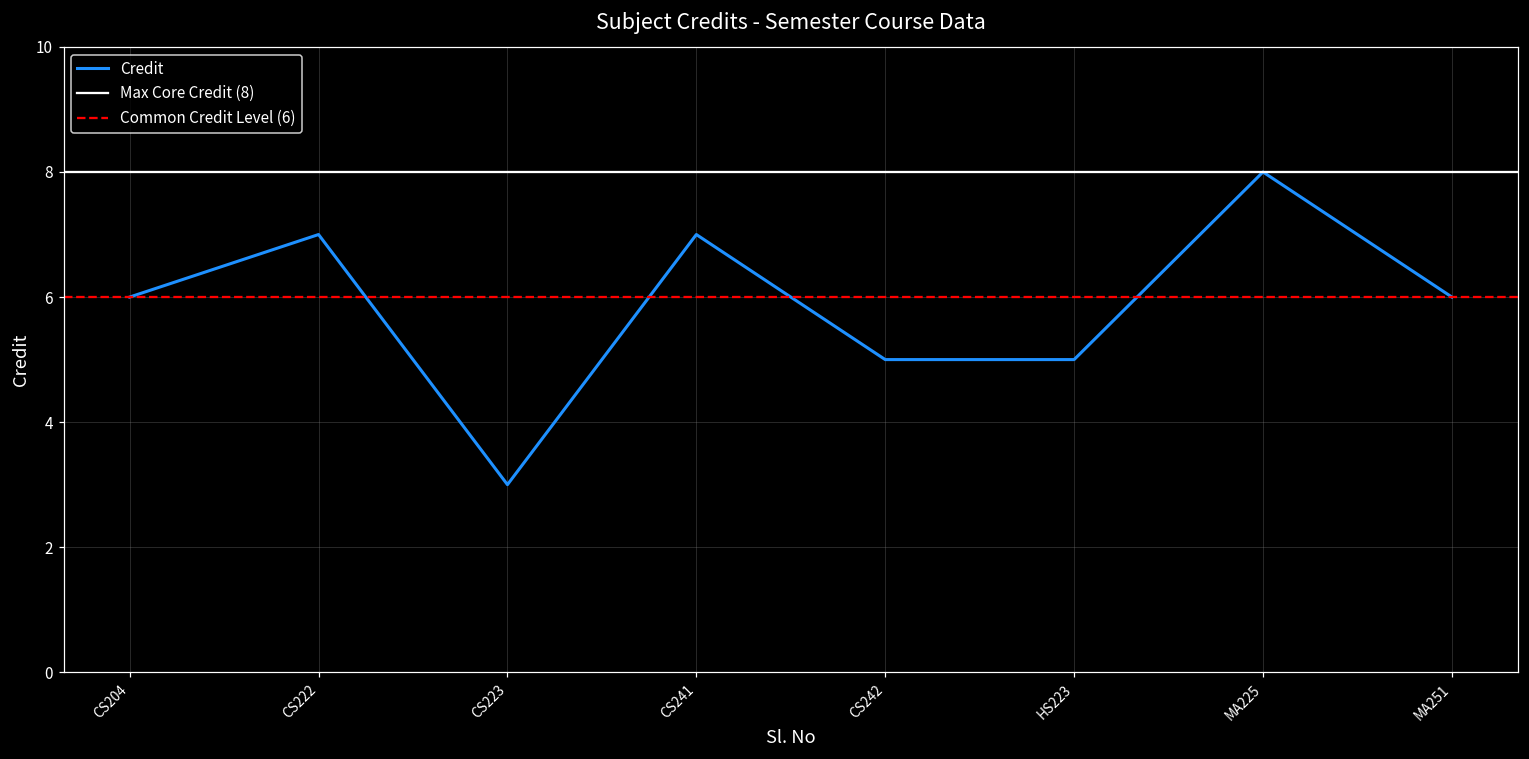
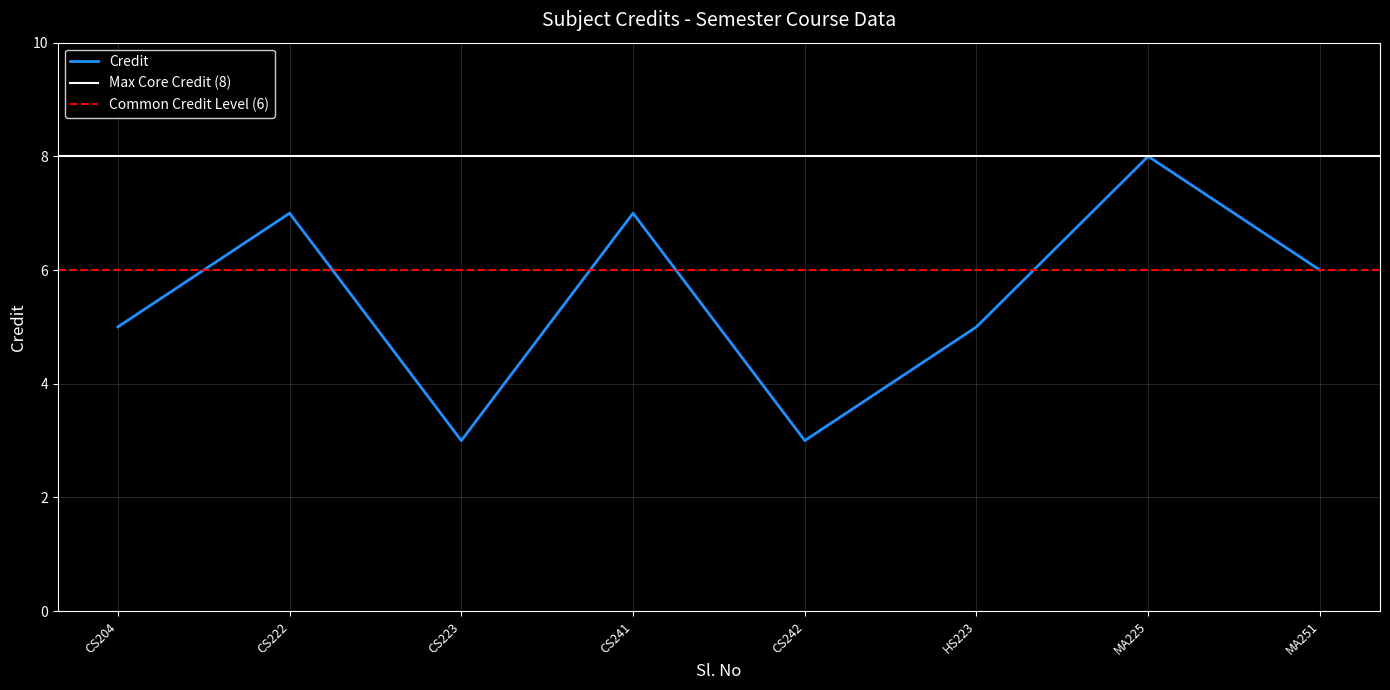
  {
-   "CS204": 6,
+   "CS204": 5,
    "CS222": 7,
    "CS223": 3,
    "CS241": 7,
-   "CS242": 5,
+   "CS242": 3,
    "HS223": 5,
    "MA225": 8,
    "MA251": 6
  }
